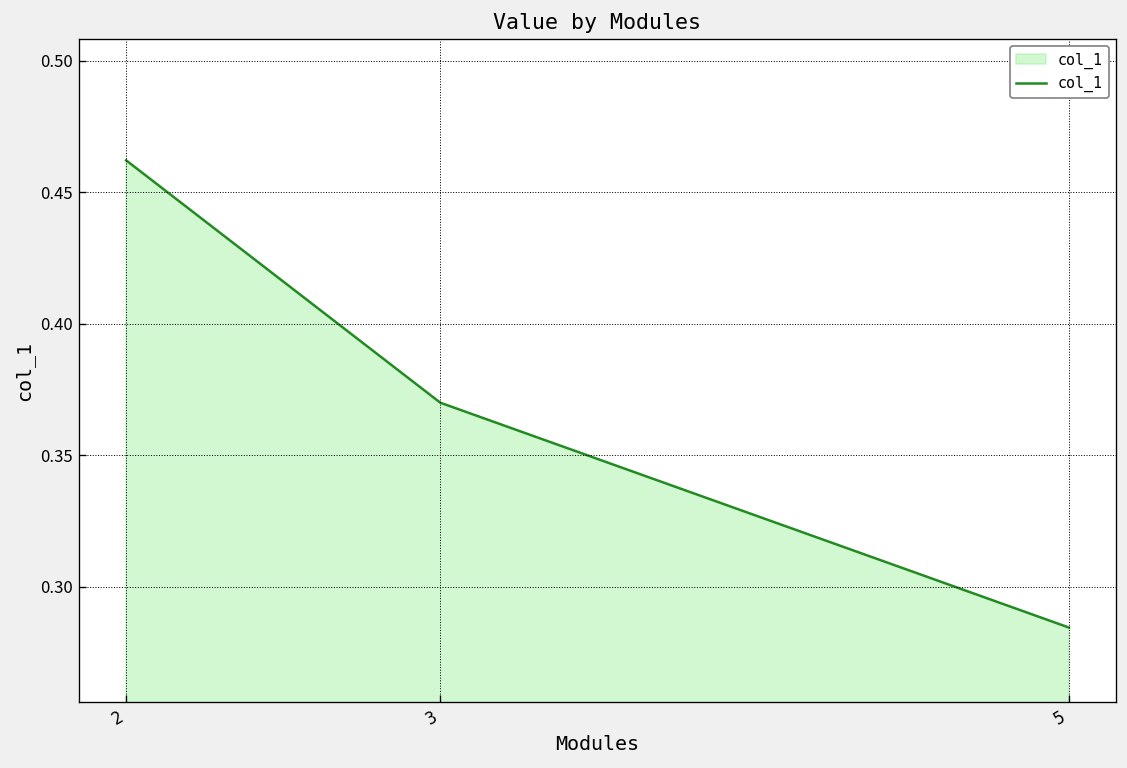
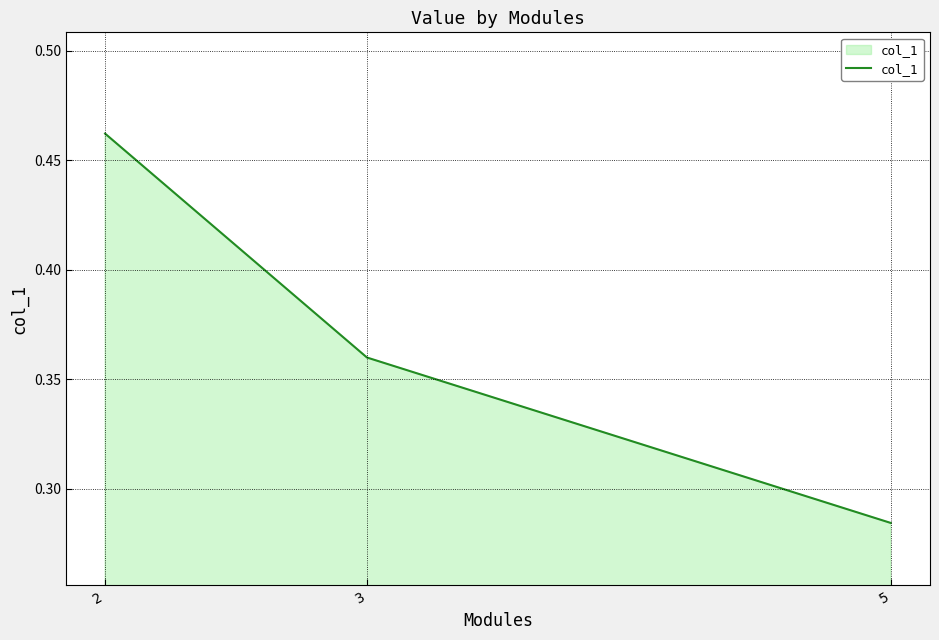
  {
    "2": 0.462,
-   "3": 0.37,
+   "3": 0.36,
    "5": 0.285
  }
